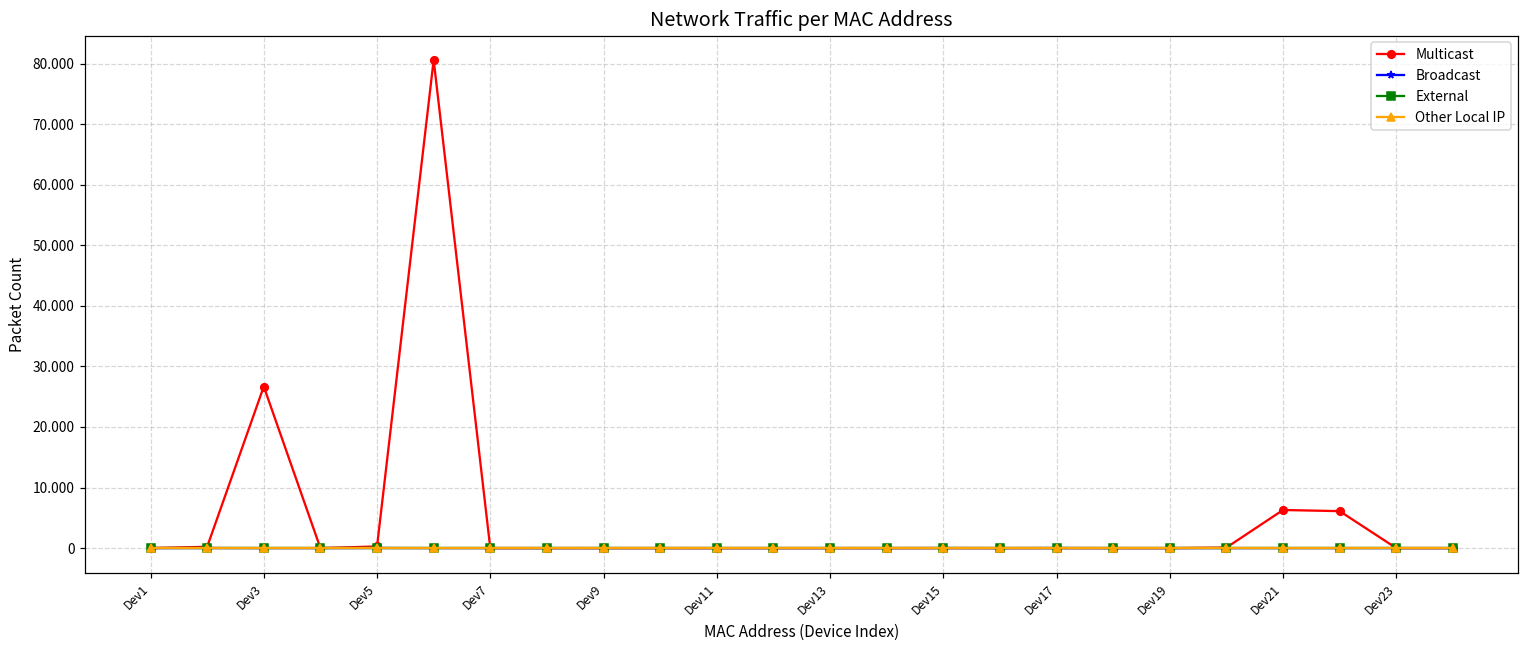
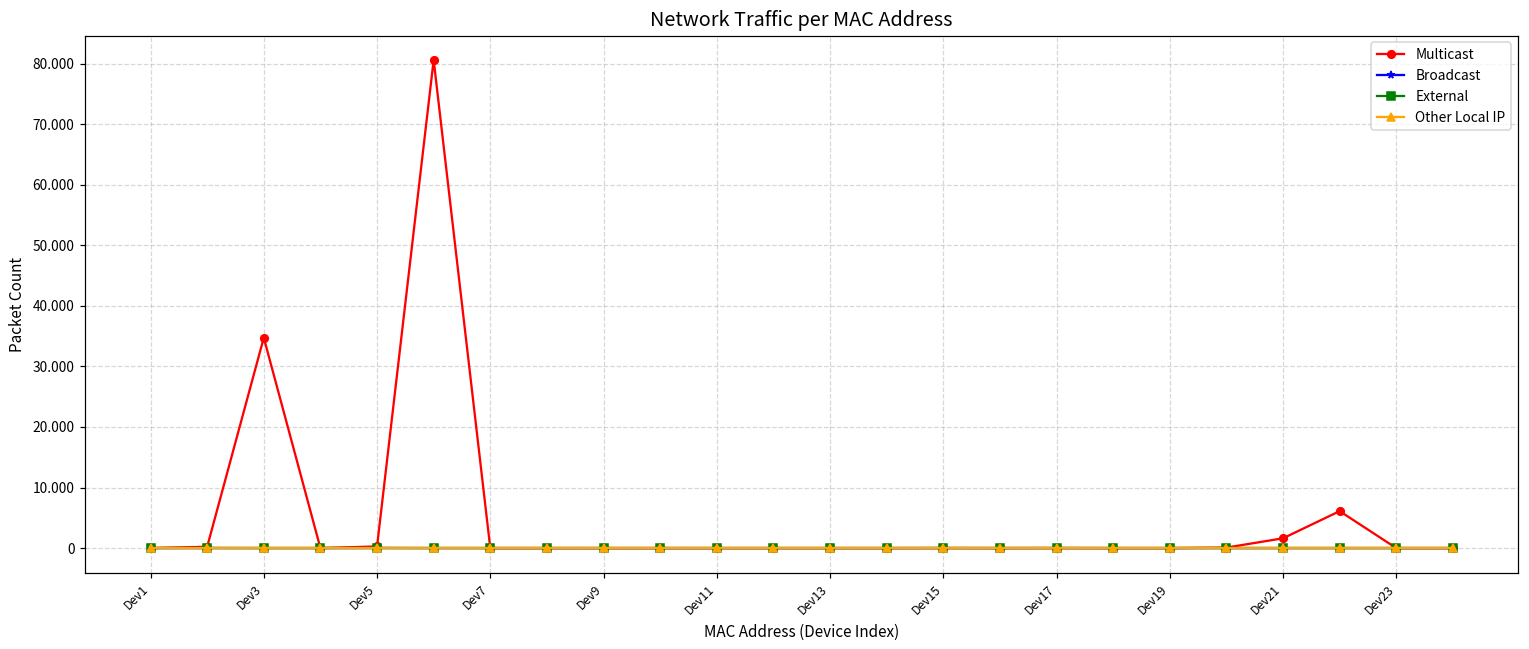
  {
    "Multicast": {
-     "Dev3": 27,
-     "Dev21": 6
+     "Dev3": 35,
+     "Dev21": 2
    },
    "Other Local IP": {
      "Dev3": 0,
      "Dev21": 0
    }
  }
